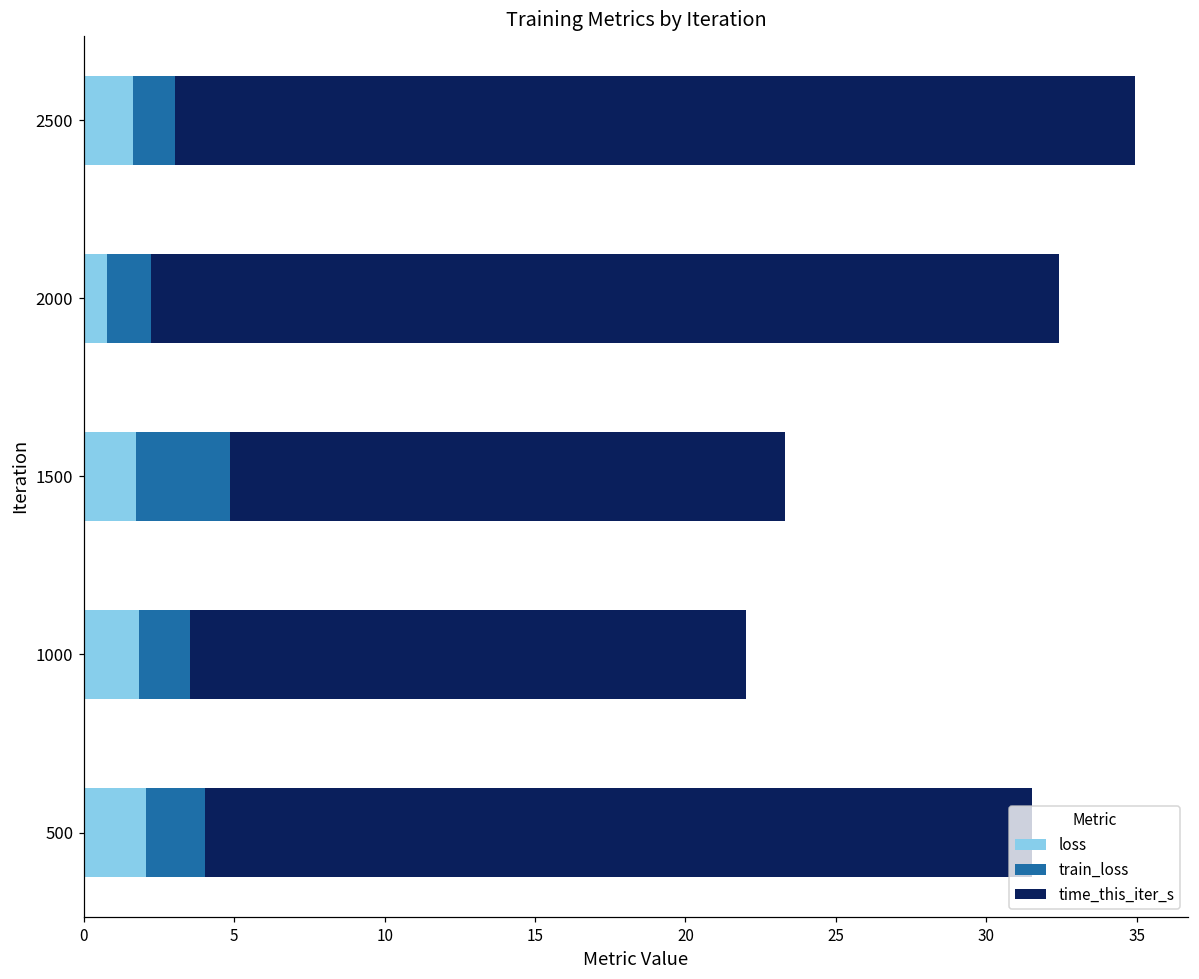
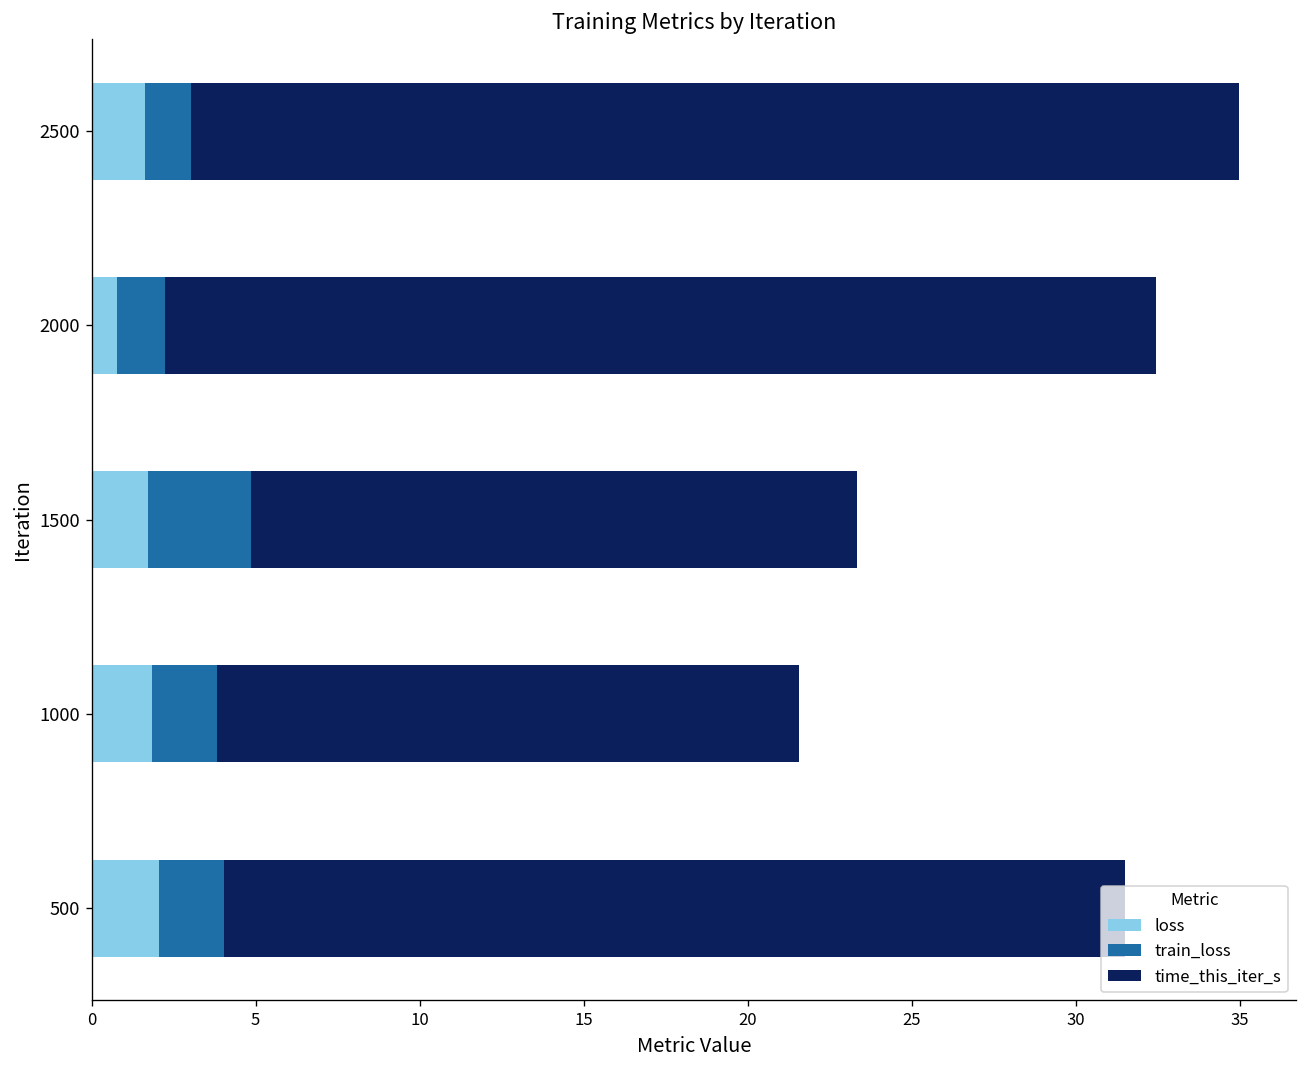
  {
    "loss": {
      "2500": 1.6,
      "2000": 0.8,
      "1500": 1.7,
      "1000": 1.8,
      "500": 2.1
    },
    "train_loss": {
      "2500": 1.4,
      "2000": 1.5,
      "1500": 3.1,
-     "1000": 1.7,
+     "1000": 2.0,
      "500": 2.0
    },
    "time_this_iter_s": {
      "2500": 31.9,
      "2000": 30.2,
      "1500": 18.5,
-     "1000": 18.5
+     "1000": 17.7
    }
  }
